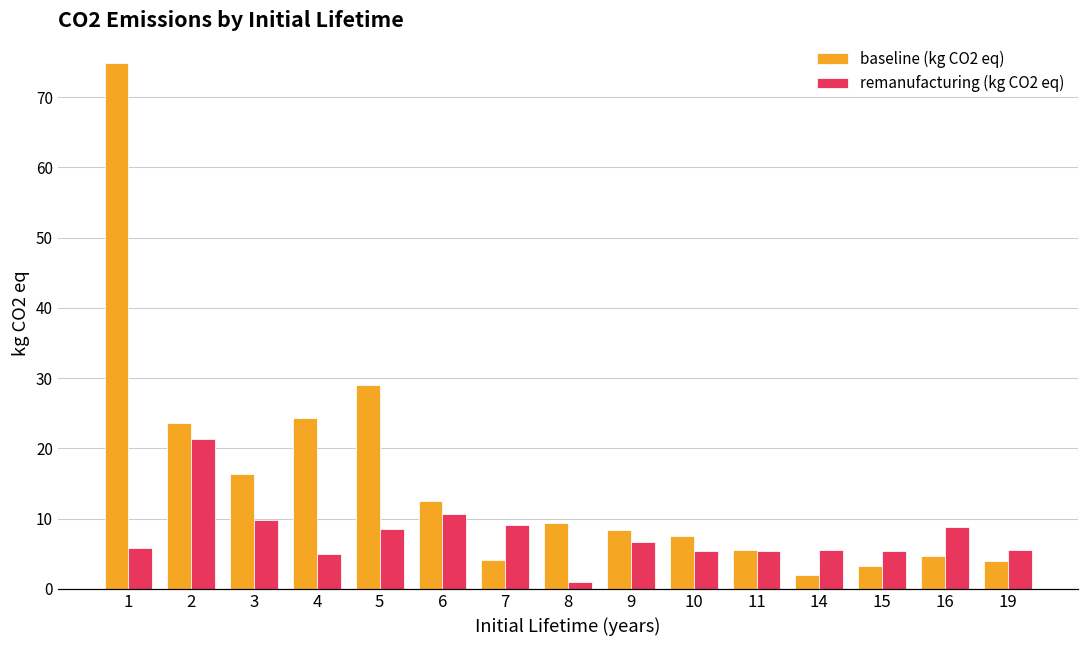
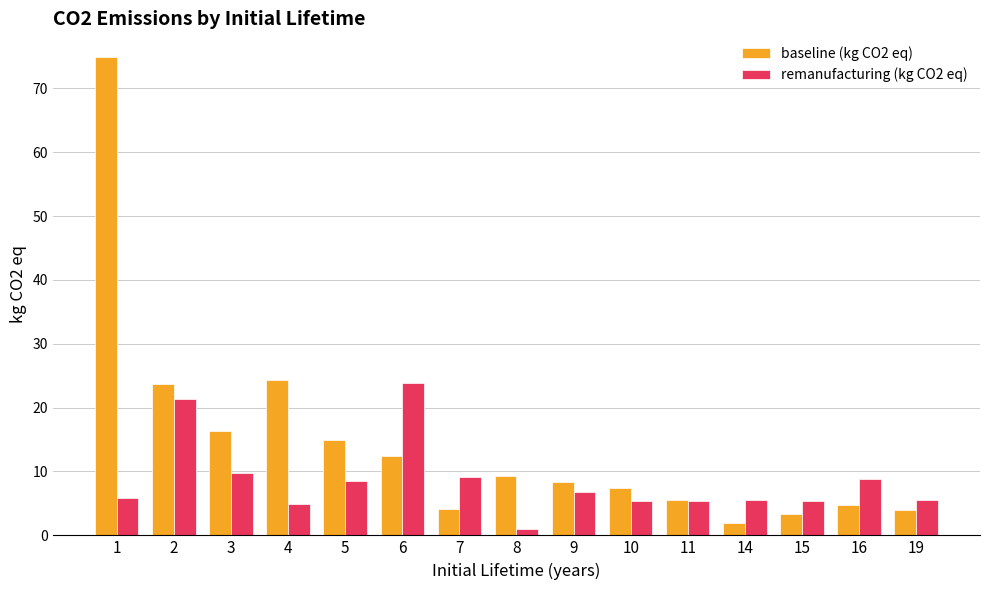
  {
    "baseline (kg CO2 eq)": {
      "1": 75,
      "2": 24,
      "3": 16,
      "4": 24,
-     "5": 29,
+     "5": 15,
      "6": 12,
      "7": 4,
      "8": 9,
      "9": 8,
      "10": 7,
      "11": 6,
      "14": 2,
      "15": 3,
      "16": 5,
      "19": 4
    },
    "remanufacturing (kg CO2 eq)": {
      "1": 6,
      "2": 21,
      "3": 10,
      "4": 5,
      "5": 9,
-     "6": 11,
+     "6": 24,
      "7": 9,
      "8": 1,
      "9": 7,
      "10": 5,
      "11": 5,
      "14": 6,
      "15": 5,
      "16": 9,
      "19": 6
    }
  }
